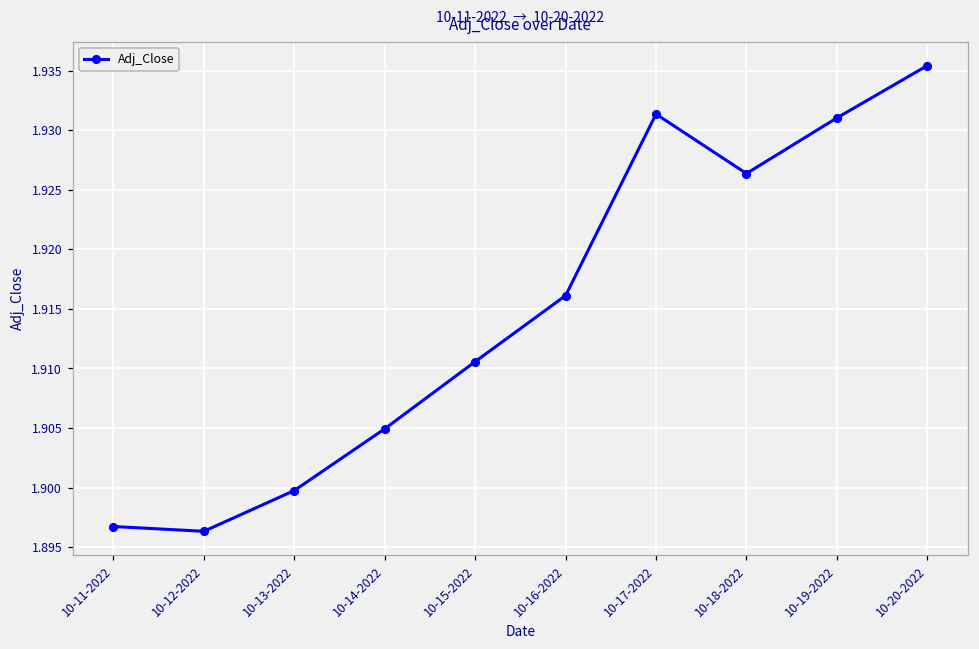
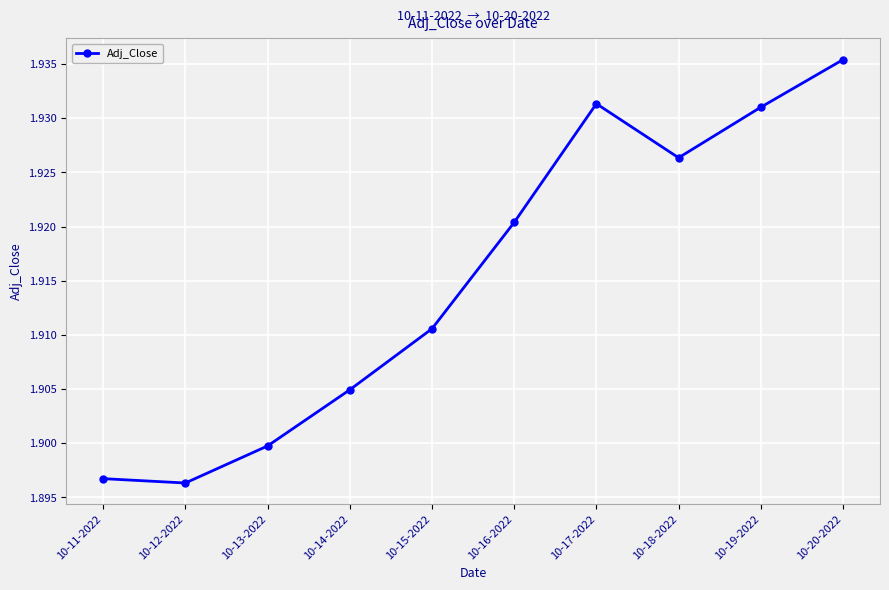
  {
    "10-11-2022": 1.8967,
    "10-12-2022": 1.8963,
    "10-13-2022": 1.8998,
    "10-14-2022": 1.9049,
    "10-15-2022": 1.9106,
-   "10-16-2022": 1.9161,
+   "10-16-2022": 1.9204,
    "10-17-2022": 1.9313,
    "10-18-2022": 1.9264,
    "10-19-2022": 1.9310,
    "10-20-2022": 1.9354
  }
